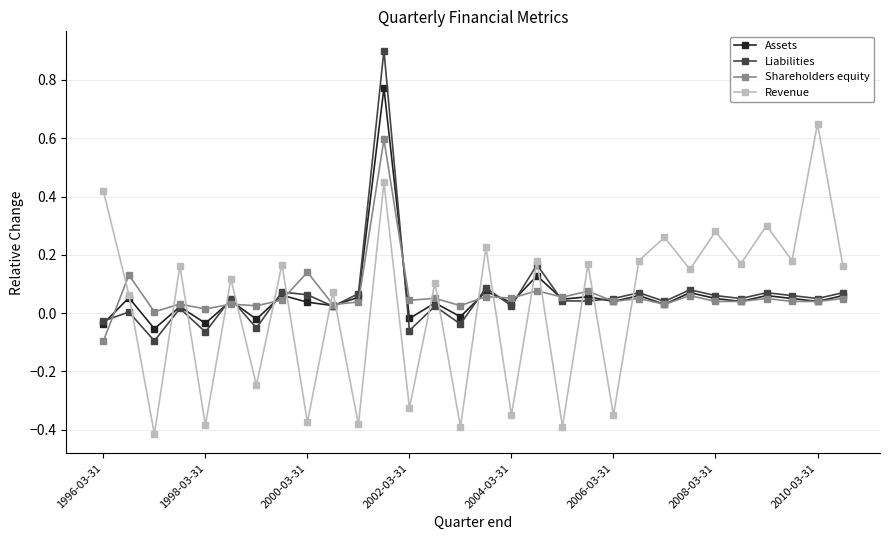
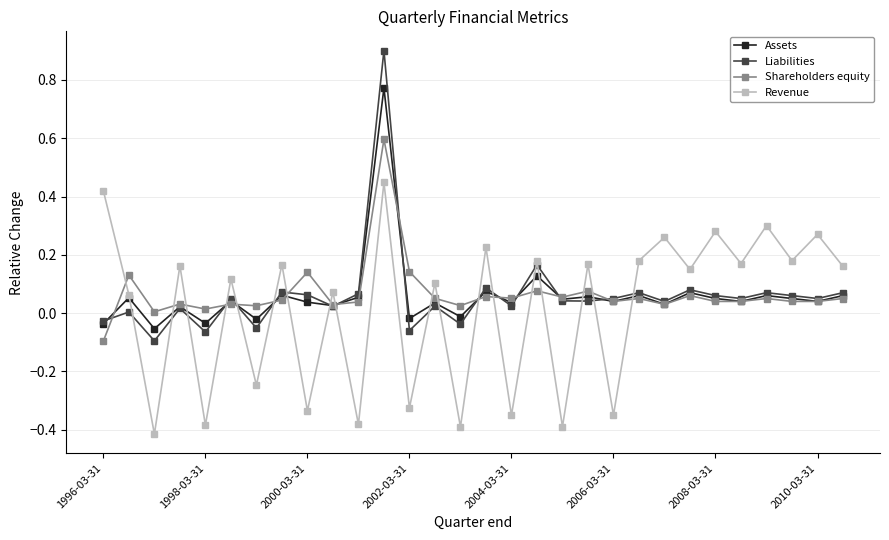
  {
    "Shareholders equity": {
      "1996-03-31": -0.10,
      "1998-03-31": 0.01,
      "2000-03-31": 0.14,
-     "2002-03-31": 0.04,
+     "2002-03-31": 0.14,
      "2004-03-31": 0.05,
      "2008-03-31": 0.04
    },
    "Revenue": {
      "1996-03-31": 0.42,
      "1998-03-31": -0.38,
-     "2000-03-31": -0.37,
+     "2000-03-31": -0.34,
      "2002-03-31": -0.33,
      "2004-03-31": -0.35,
      "2006-03-31": -0.35,
      "2008-03-31": 0.28,
-     "2010-03-31": 0.65
+     "2010-03-31": 0.27
    }
  }
